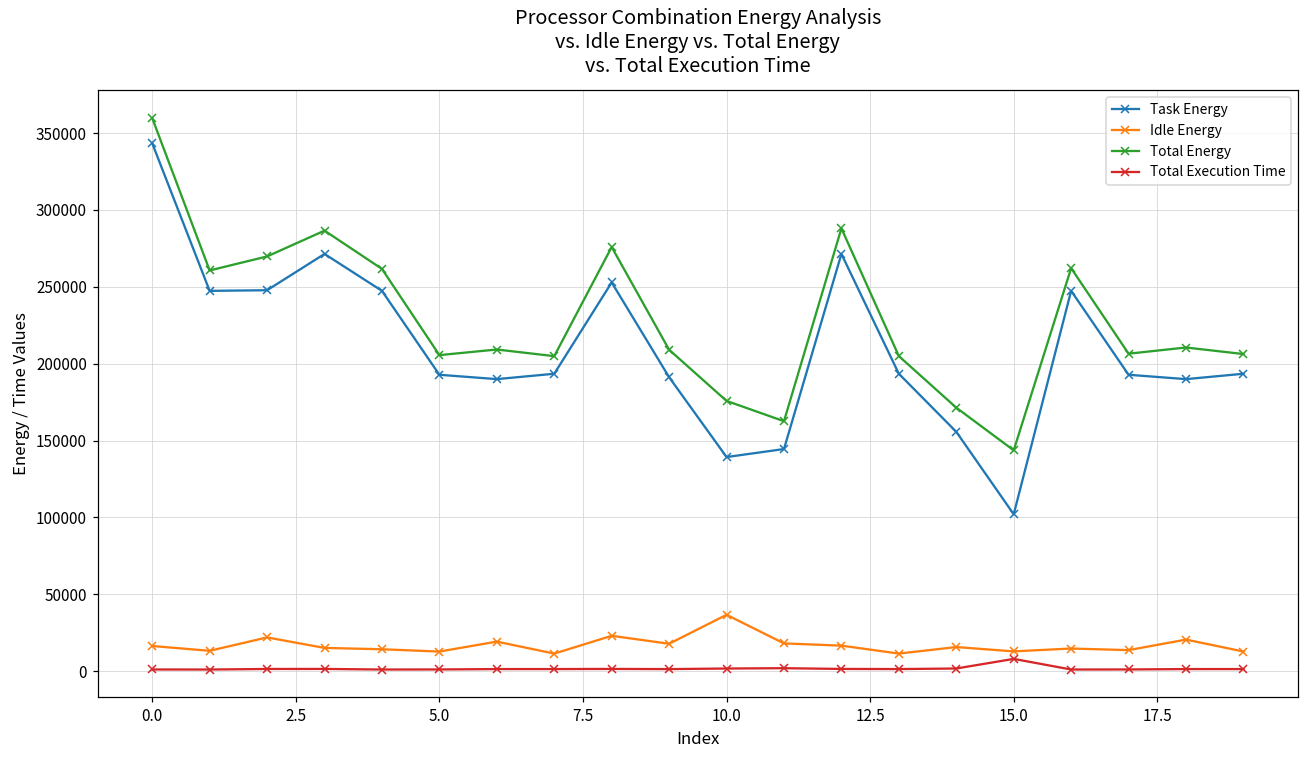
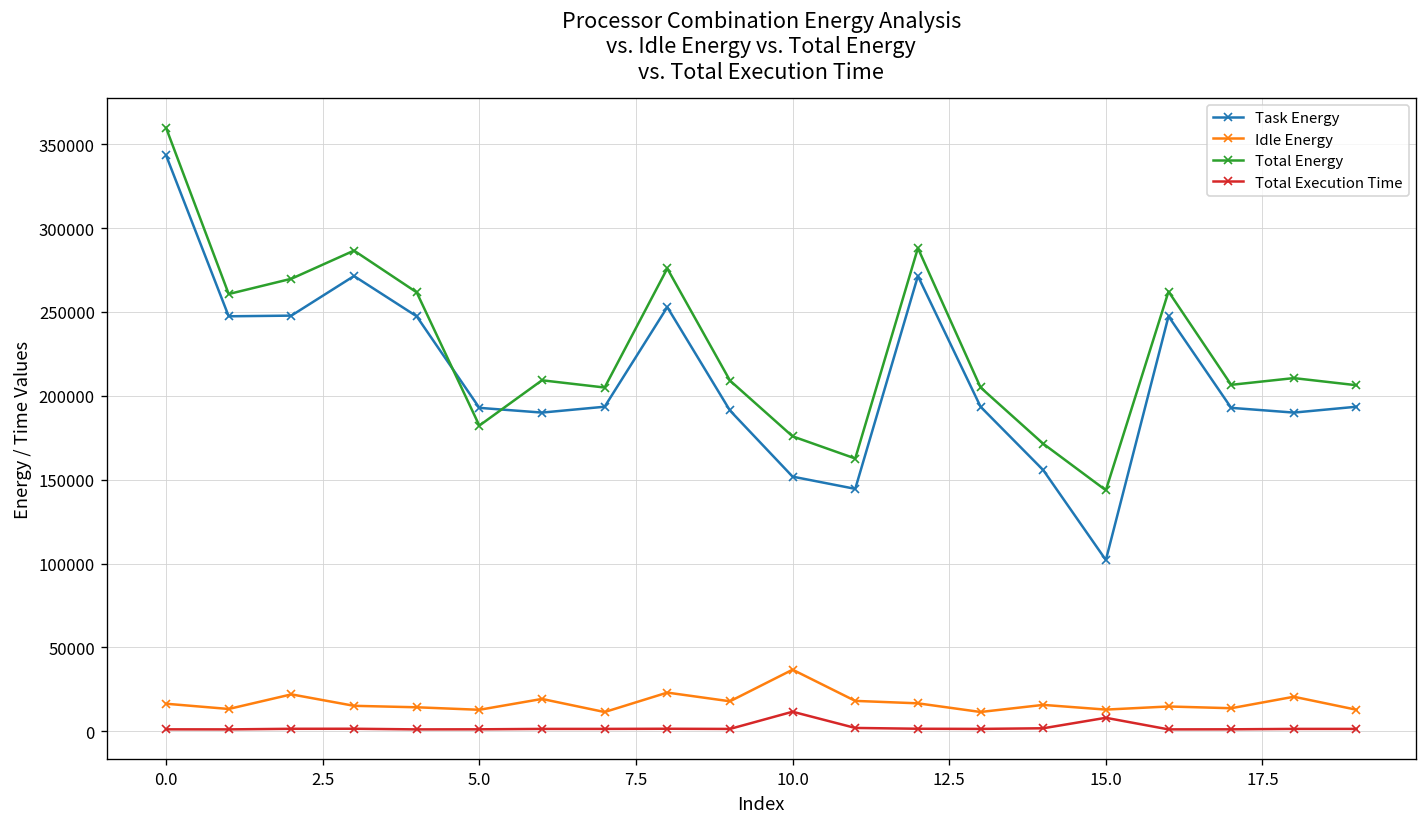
  {
    "Task Energy": {
      "0.0": 343000,
      "5.0": 193000,
-     "10.0": 139000,
+     "10.0": 152000,
      "15.0": 102000
    },
    "Idle Energy": {
      "0.0": 16000,
      "5.0": 13000,
      "10.0": 37000,
      "15.0": 13000
    },
    "Total Energy": {
      "0.0": 360000,
-     "5.0": 206000,
+     "5.0": 182000,
      "10.0": 176000,
      "15.0": 144000
    },
    "Total Execution Time": {
      "0.0": 1000,
      "5.0": 1000,
-     "10.0": 2000,
+     "10.0": 12000,
      "15.0": 8000
    }
  }
